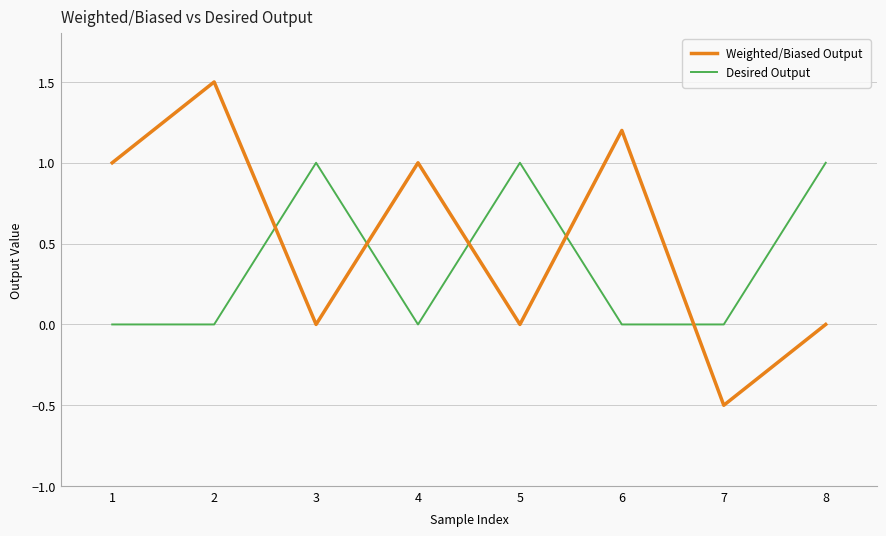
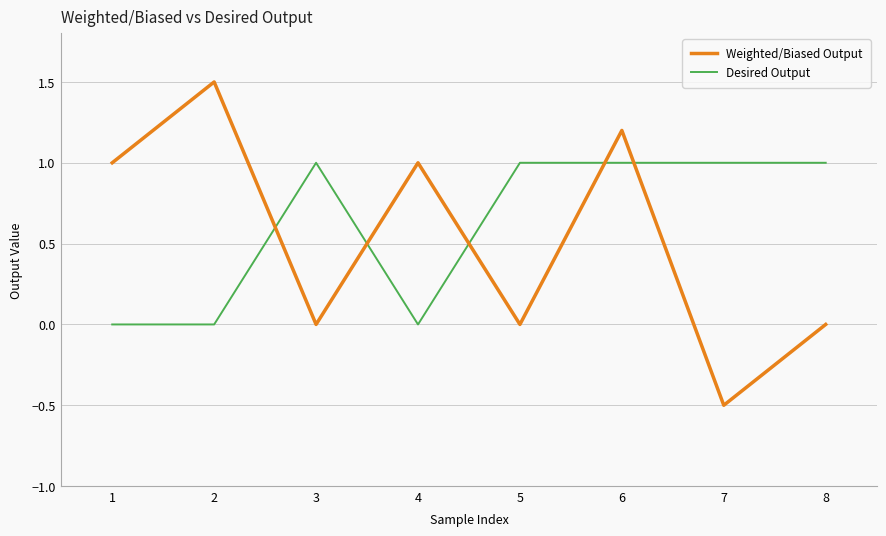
  {
    "Weighted/Biased Output": {
      "1": 1,
      "2": 1.50,
      "3": 0,
      "4": 1,
      "5": 0,
      "6": 1.20,
      "7": -0.50,
      "8": 0
    },
    "Desired Output": {
      "1": 0,
      "2": 0,
      "3": 1,
      "4": 0,
      "5": 1,
-     "6": 0,
-     "7": 0,
+     "6": 1,
+     "7": 1,
      "8": 1
    }
  }
